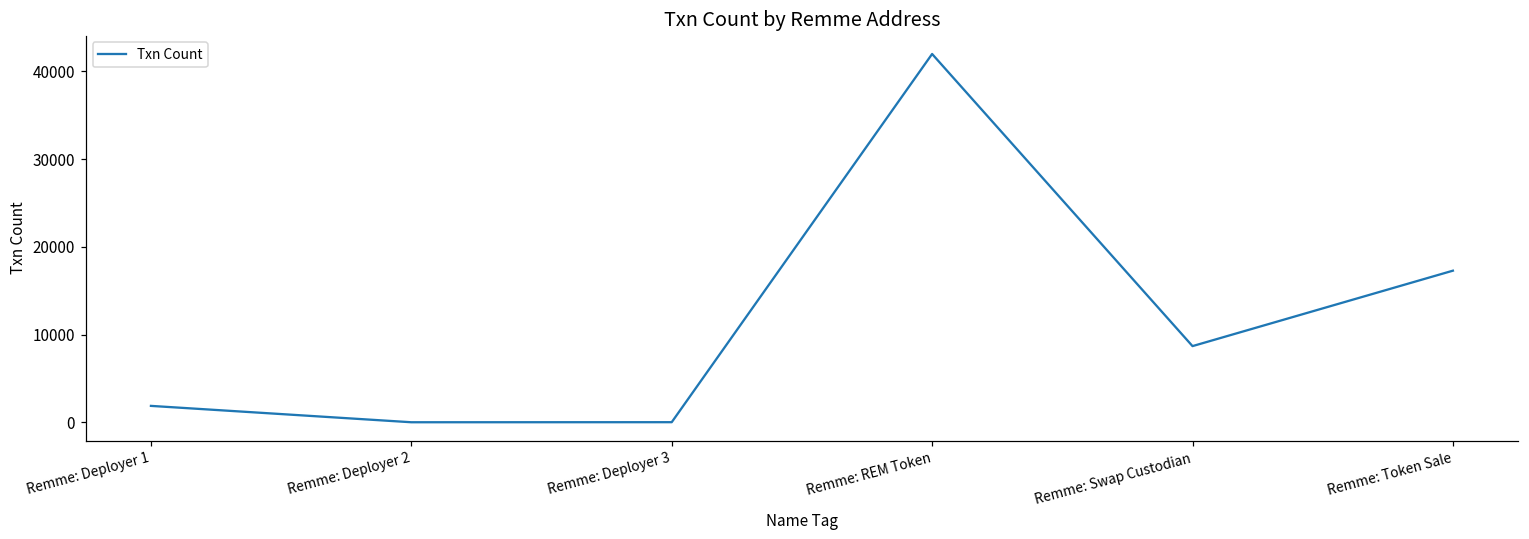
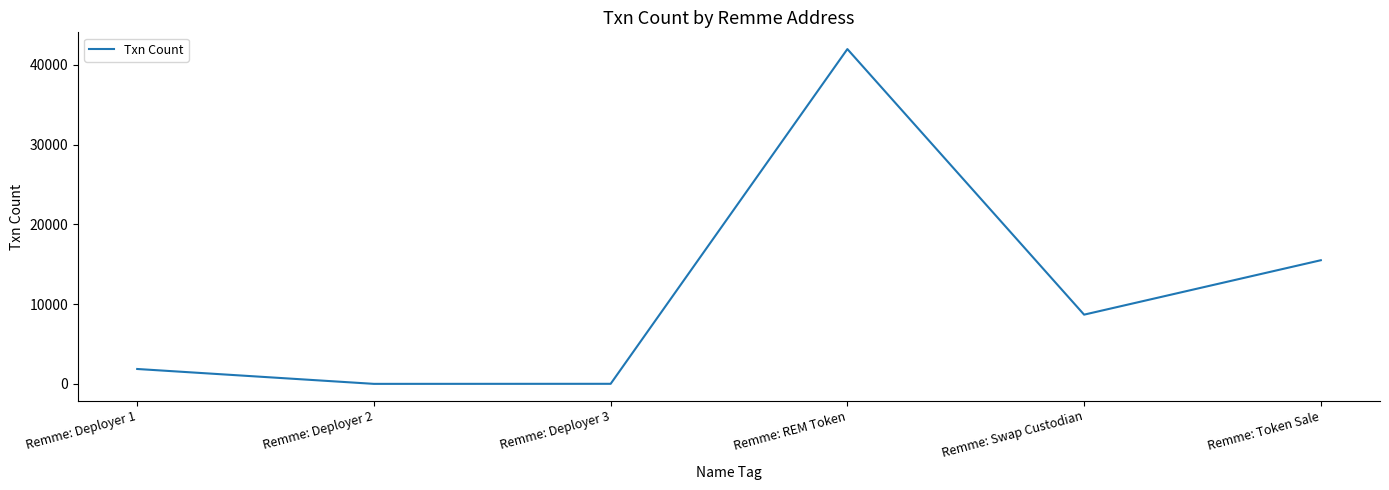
  {
    "Remme: Deployer 1": 2000,
    "Remme: Deployer 2": 0,
    "Remme: Deployer 3": 0,
    "Remme: REM Token": 42000,
    "Remme: Swap Custodian": 9000,
-   "Remme: Token Sale": 17000
+   "Remme: Token Sale": 16000
  }
